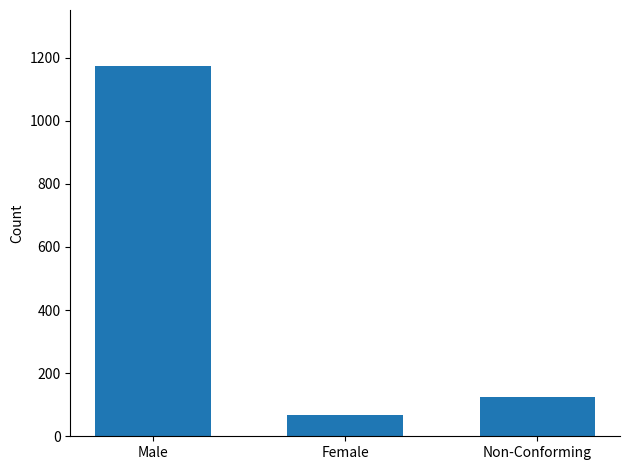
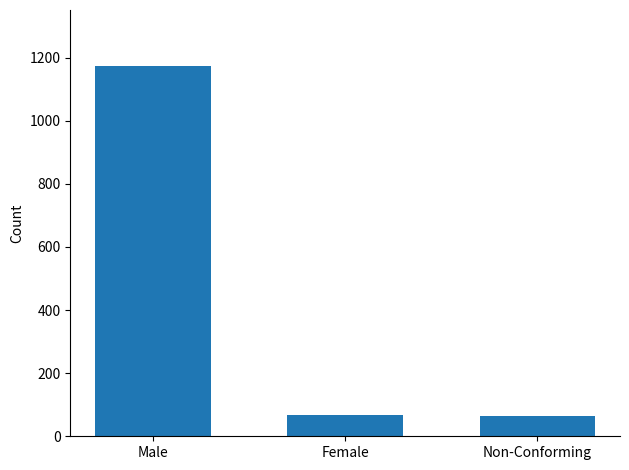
  {
    "Male": 1180,
    "Female": 70,
-   "Non-Conforming": 120
+   "Non-Conforming": 70
  }
